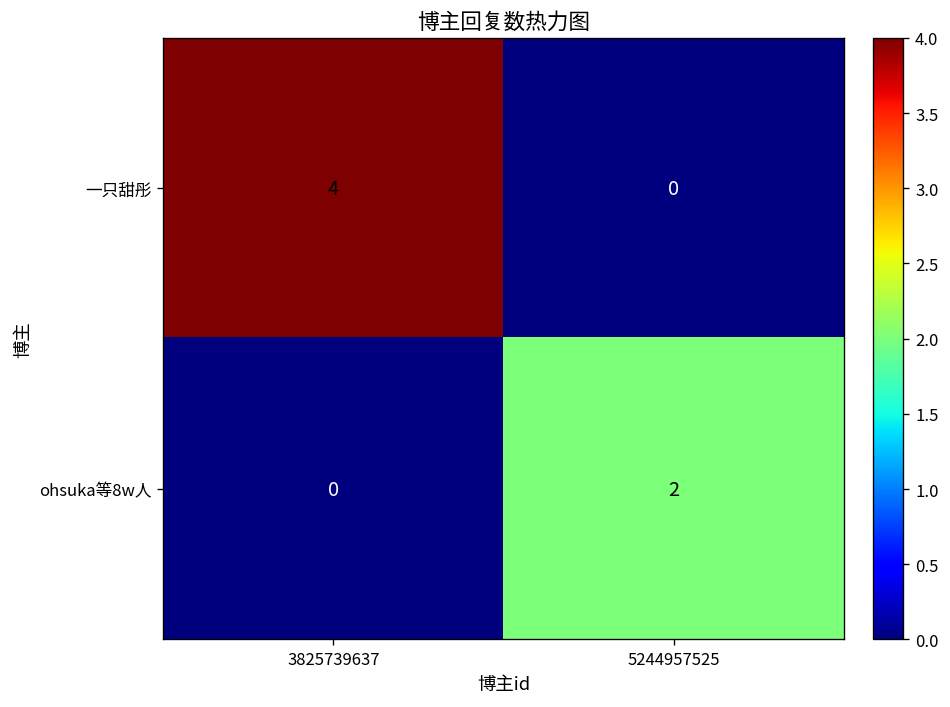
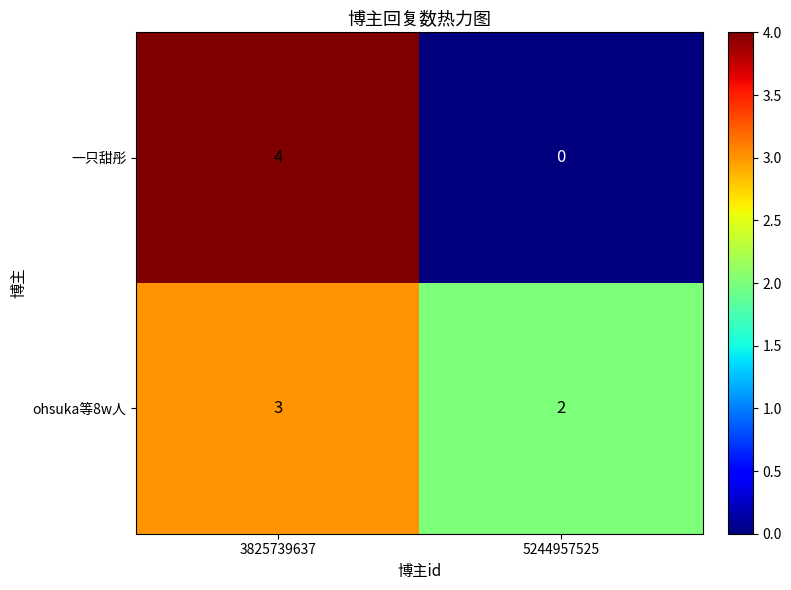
  {
    "一只甜彤": {
      "3825739637": 4,
      "5244957525": 0
    },
    "ohsuka等8w人": {
-     "3825739637": 0,
+     "3825739637": 3,
      "5244957525": 2
    }
  }
